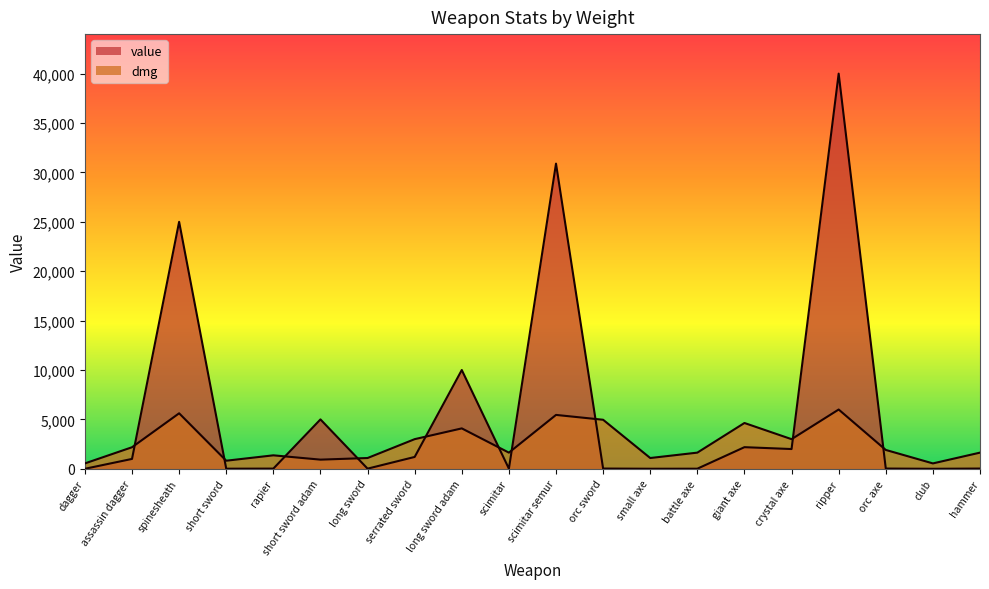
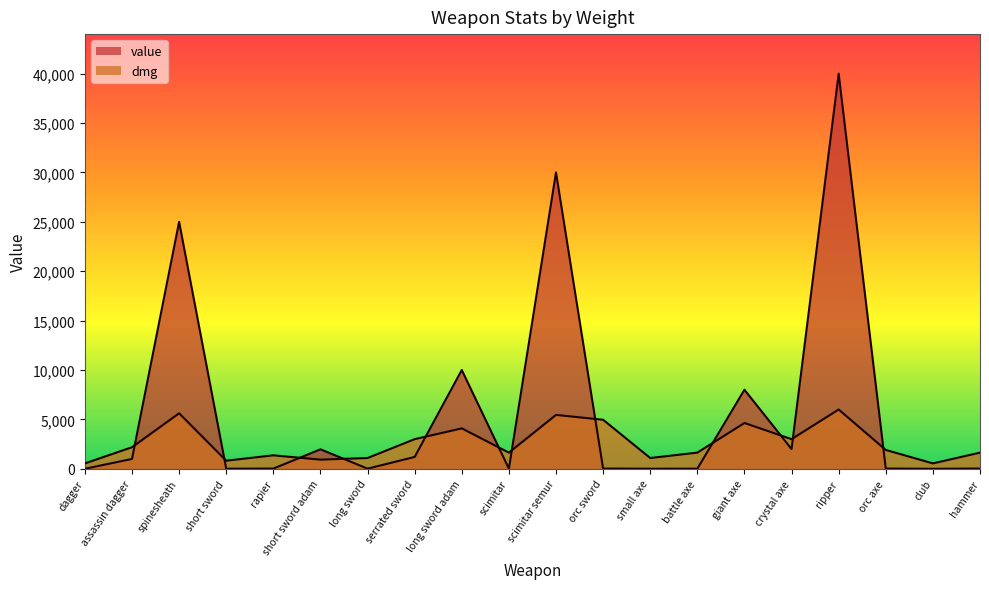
  {
    "value": {
      "dagger": "0",
      "assassin dagger": "1,000",
      "spinesheath": "25,000",
      "short sword": "0",
      "rapier": "0",
-     "short sword adam": "5,000",
+     "short sword adam": "2,000",
      "long sword": "0",
      "serrated sword": "1,000",
      "long sword adam": "10,000",
      "scimitar": "0",
-     "scimitar semur": "31,000",
+     "scimitar semur": "30,000",
      "orc sword": "0",
      "small axe": "0",
      "battle axe": "0",
-     "giant axe": "2,000",
+     "giant axe": "8,000",
      "crystal axe": "2,000",
      "ripper": "40,000",
      "orc axe": "0",
      "club": "0",
      "hammer": "0"
    },
    "dmg": {
      "dagger": "1,000",
      "assassin dagger": "2,000",
      "spinesheath": "6,000",
      "short sword": "1,000",
      "rapier": "1,000",
      "short sword adam": "1,000",
      "long sword": "1,000",
      "serrated sword": "3,000",
      "long sword adam": "4,000",
      "scimitar": "2,000",
      "scimitar semur": "5,000",
      "orc sword": "5,000",
      "small axe": "1,000",
      "battle axe": "2,000",
      "giant axe": "5,000",
      "crystal axe": "3,000",
      "ripper": "6,000",
      "orc axe": "2,000",
      "club": "1,000",
      "hammer": "2,000"
    }
  }
